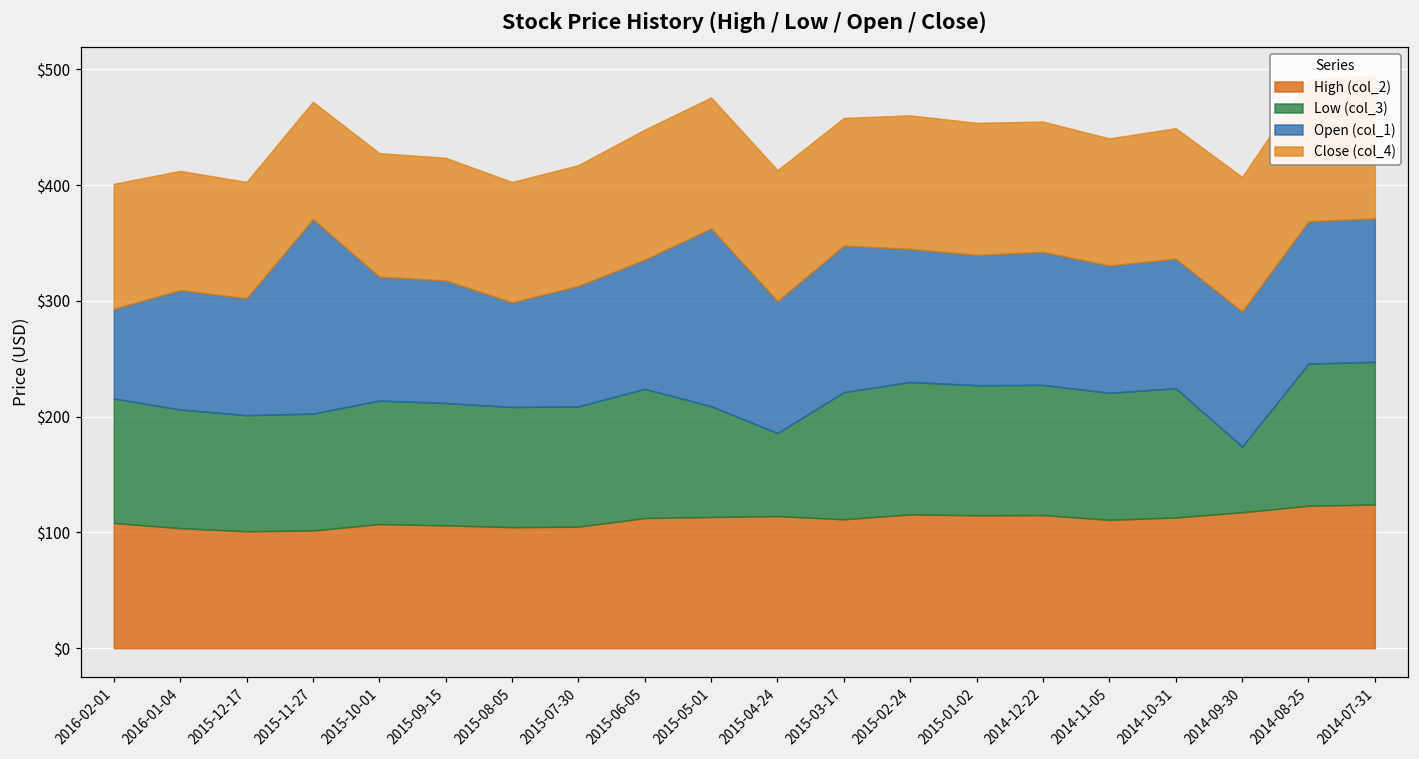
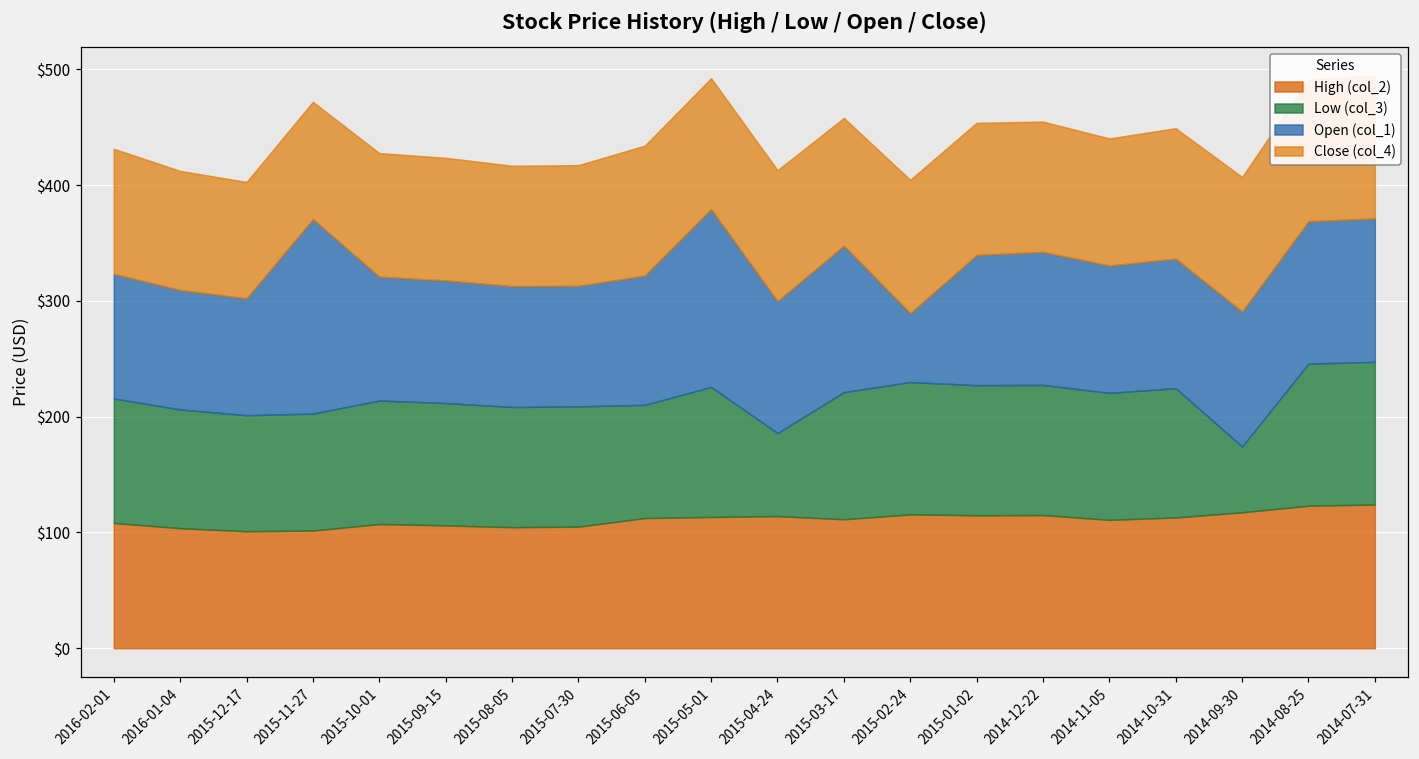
  {
    "Low (col_3)": {
      "2016-02-01": "$108",
      "2016-01-04": "$102",
      "2015-12-17": "$100",
      "2015-11-27": "$101",
      "2015-10-01": "$107",
      "2015-09-15": "$106",
      "2015-08-05": "$104",
      "2015-07-30": "$104",
-     "2015-06-05": "$112",
-     "2015-05-01": "$96",
+     "2015-06-05": "$98",
+     "2015-05-01": "$112",
      "2015-04-24": "$72",
      "2015-03-17": "$110",
      "2015-02-24": "$114",
      "2015-01-02": "$112",
      "2014-12-22": "$112",
      "2014-11-05": "$110",
      "2014-10-31": "$112",
      "2014-09-30": "$57",
      "2014-08-25": "$123",
      "2014-07-31": "$123"
    },
    "Open (col_1)": {
-     "2016-02-01": "$77",
+     "2016-02-01": "$108",
      "2016-01-04": "$103",
      "2015-12-17": "$101",
      "2015-11-27": "$168",
      "2015-10-01": "$107",
      "2015-09-15": "$106",
-     "2015-08-05": "$90",
+     "2015-08-05": "$104",
      "2015-07-30": "$104",
      "2015-06-05": "$112",
      "2015-05-01": "$154",
      "2015-04-24": "$114",
      "2015-03-17": "$127",
-     "2015-02-24": "$115",
+     "2015-02-24": "$59",
      "2015-01-02": "$112",
      "2014-12-22": "$115",
      "2014-11-05": "$110",
      "2014-10-31": "$112",
      "2014-09-30": "$117",
      "2014-08-25": "$123",
      "2014-07-31": "$124"
    }
  }
